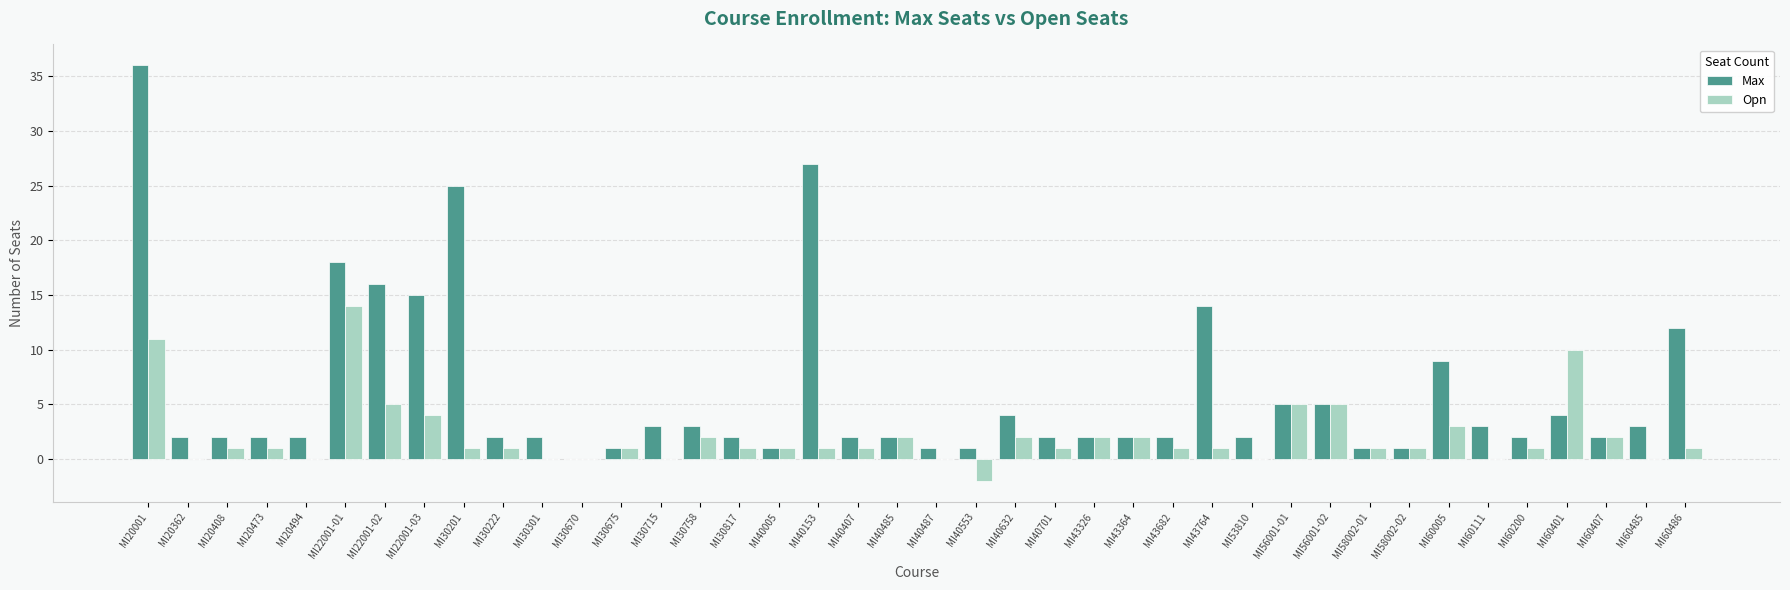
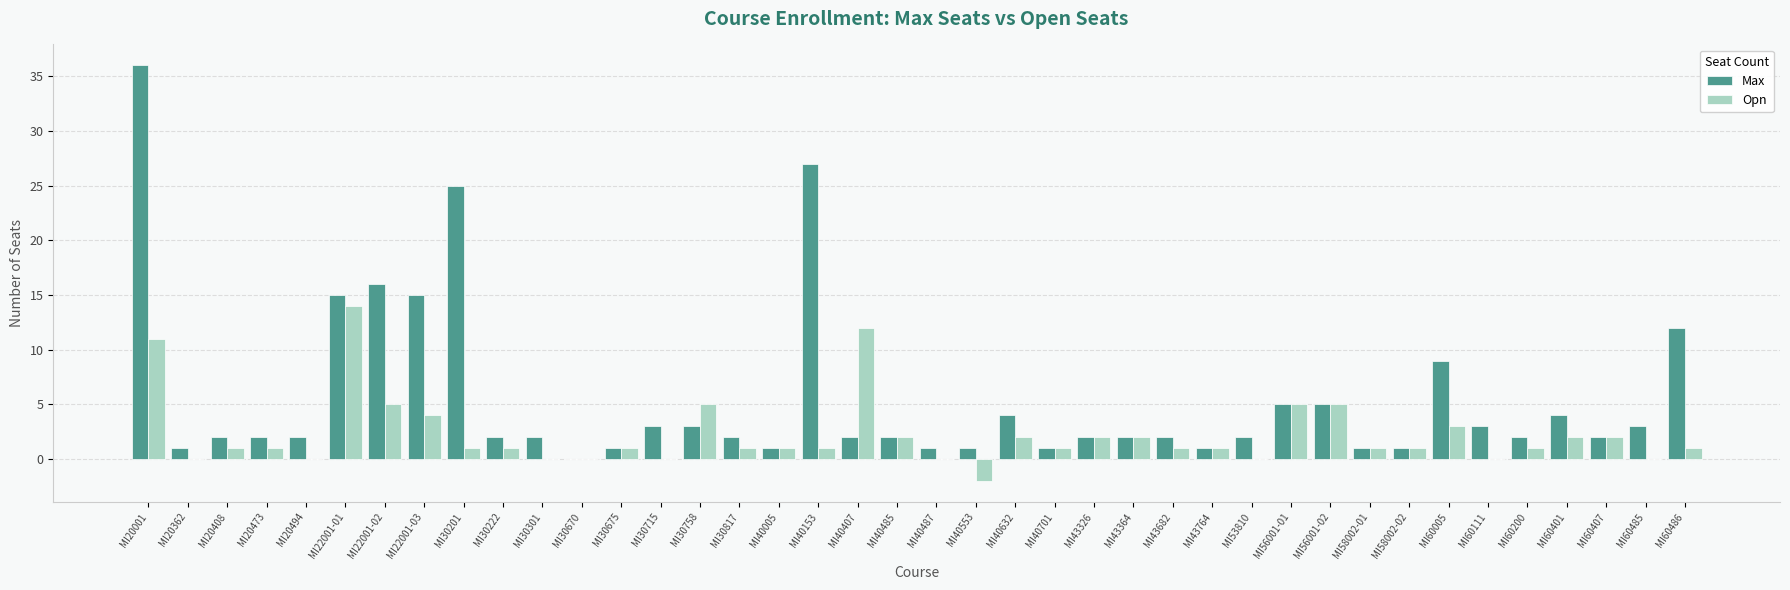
  {
    "Max": {
      "MI20001": 36,
-     "MI20362": 2,
+     "MI20362": 1,
      "MI20408": 2,
      "MI20473": 2,
      "MI20494": 2,
-     "MI22001-01": 18,
+     "MI22001-01": 15,
      "MI22001-02": 16,
      "MI22001-03": 15,
      "MI30201": 25,
      "MI30222": 2,
      "MI30301": 2,
      "MI30670": 0,
      "MI30675": 1,
      "MI30715": 3,
      "MI30758": 3,
      "MI30817": 2,
      "MI40005": 1,
      "MI40153": 27,
      "MI40407": 2,
      "MI40485": 2,
      "MI40487": 1,
      "MI40553": 1,
      "MI40632": 4,
-     "MI40701": 2,
+     "MI40701": 1,
      "MI43326": 2,
      "MI43364": 2,
      "MI43682": 2,
-     "MI43764": 14,
+     "MI43764": 1,
      "MI53810": 2,
      "MI56001-01": 5,
      "MI56001-02": 5,
      "MI58002-01": 1,
      "MI58002-02": 1,
      "MI60005": 9,
      "MI60111": 3,
      "MI60200": 2,
      "MI60401": 4,
      "MI60407": 2,
      "MI60485": 3,
      "MI60486": 12
    },
    "Opn": {
      "MI20001": 11,
      "MI20362": 0,
      "MI20408": 1,
      "MI20473": 1,
      "MI20494": 0,
      "MI22001-01": 14,
      "MI22001-02": 5,
      "MI22001-03": 4,
      "MI30201": 1,
      "MI30222": 1,
      "MI30301": 0,
      "MI30670": 0,
      "MI30675": 1,
      "MI30715": 0,
-     "MI30758": 2,
+     "MI30758": 5,
      "MI30817": 1,
      "MI40005": 1,
      "MI40153": 1,
-     "MI40407": 1,
+     "MI40407": 12,
      "MI40485": 2,
      "MI40487": 0,
      "MI40553": -2,
      "MI40632": 2,
      "MI40701": 1,
      "MI43326": 2,
      "MI43364": 2,
      "MI43682": 1,
      "MI43764": 1,
      "MI53810": 0,
      "MI56001-01": 5,
      "MI56001-02": 5,
      "MI58002-01": 1,
      "MI58002-02": 1,
      "MI60005": 3,
      "MI60111": 0,
      "MI60200": 1,
-     "MI60401": 10,
+     "MI60401": 2,
      "MI60407": 2,
      "MI60485": 0,
      "MI60486": 1
    }
  }
